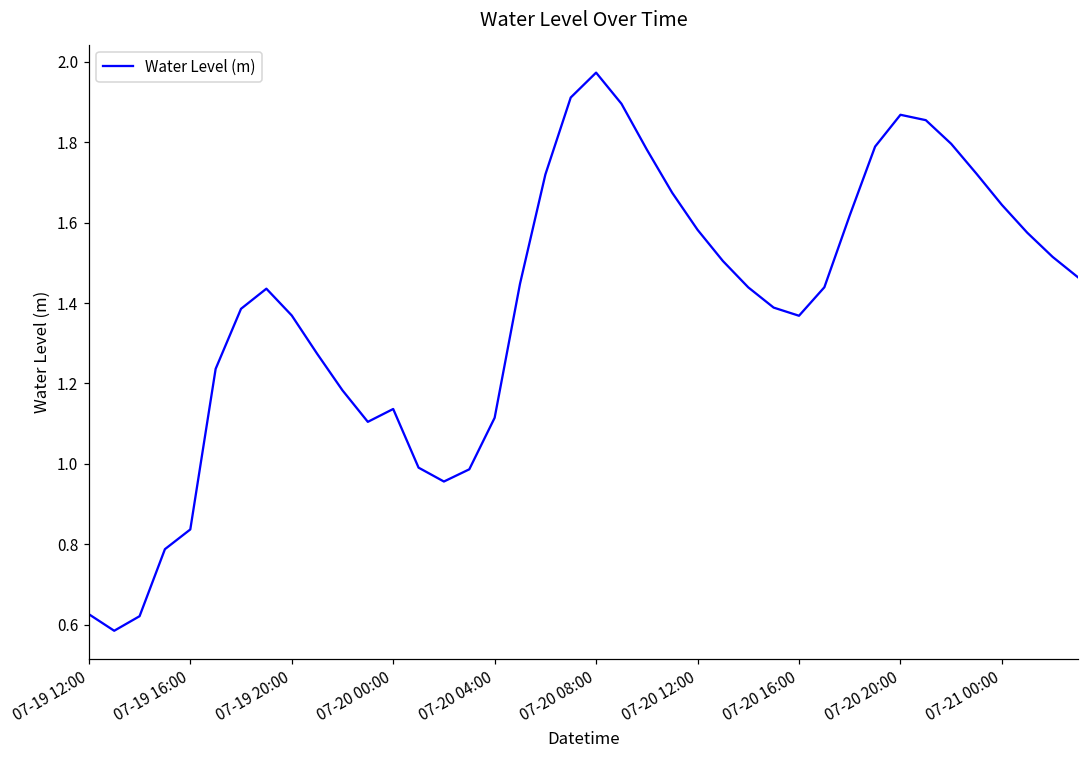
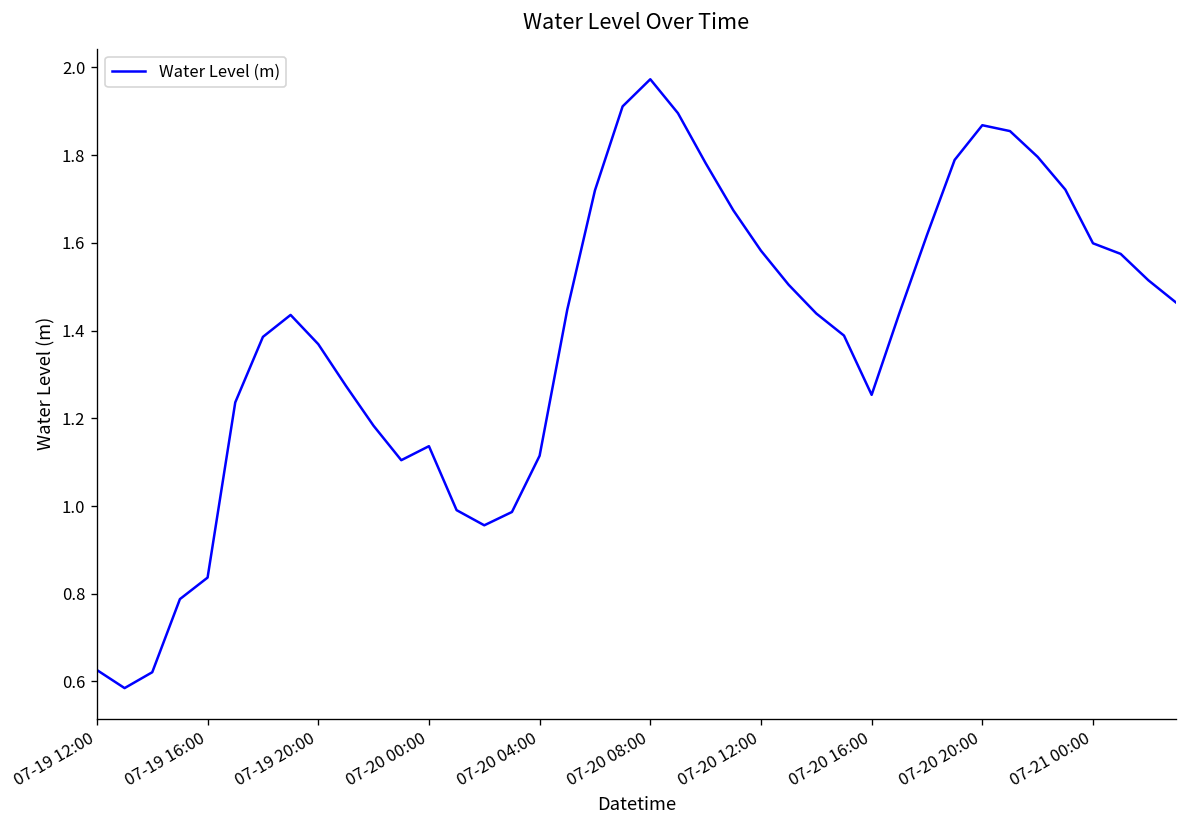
  {
    "07-19 12:00": 0.63,
    "07-19 16:00": 0.84,
    "07-19 20:00": 1.37,
    "07-20 00:00": 1.14,
    "07-20 04:00": 1.11,
    "07-20 08:00": 1.97,
    "07-20 12:00": 1.58,
-   "07-20 16:00": 1.37,
+   "07-20 16:00": 1.25,
    "07-20 20:00": 1.87,
-   "07-21 00:00": 1.64
+   "07-21 00:00": 1.60
  }
